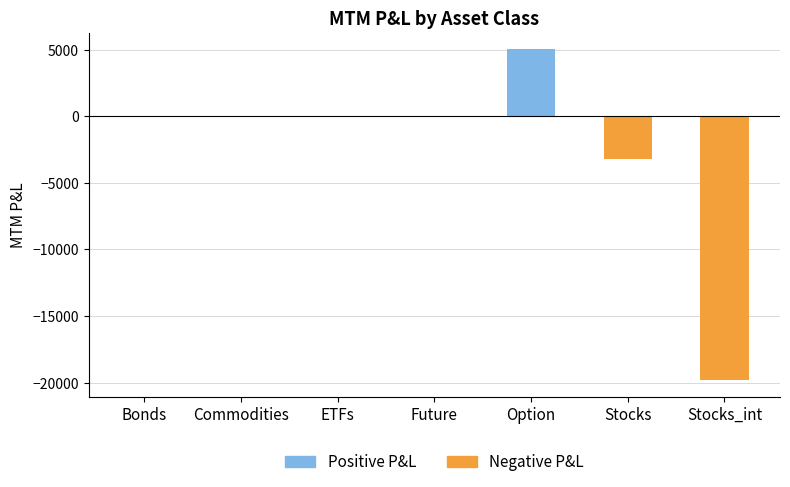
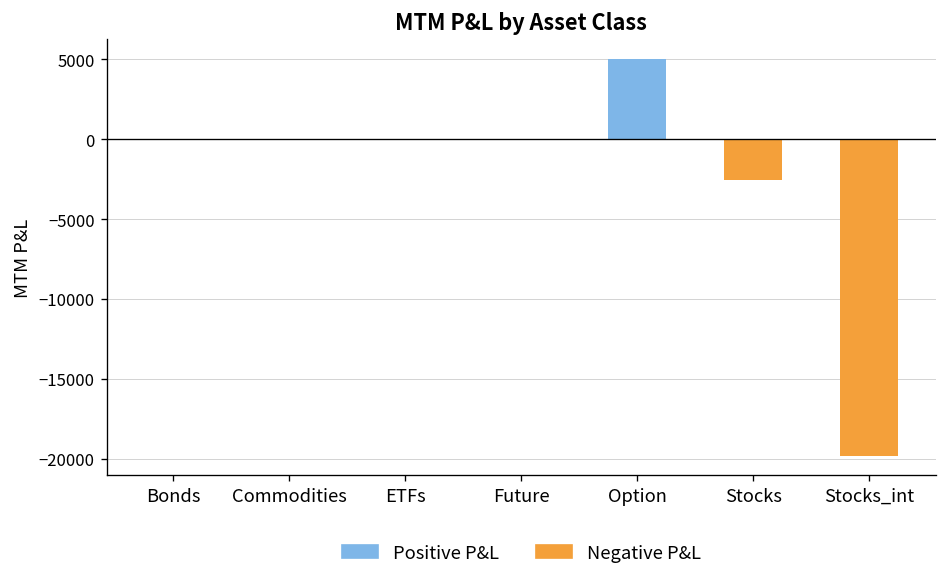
  {
    "Positive P&L": {
      "Bonds": 0,
      "Commodities": 0,
      "ETFs": 0,
      "Future": 0,
      "Option": 5000,
      "Stocks": 0,
      "Stocks_int": 0
    },
    "Negative P&L": {
      "Bonds": 0,
      "Commodities": 0,
      "ETFs": 0,
      "Future": 0,
      "Option": 0,
-     "Stocks": -3200,
+     "Stocks": -2500,
      "Stocks_int": -19800
    }
  }
